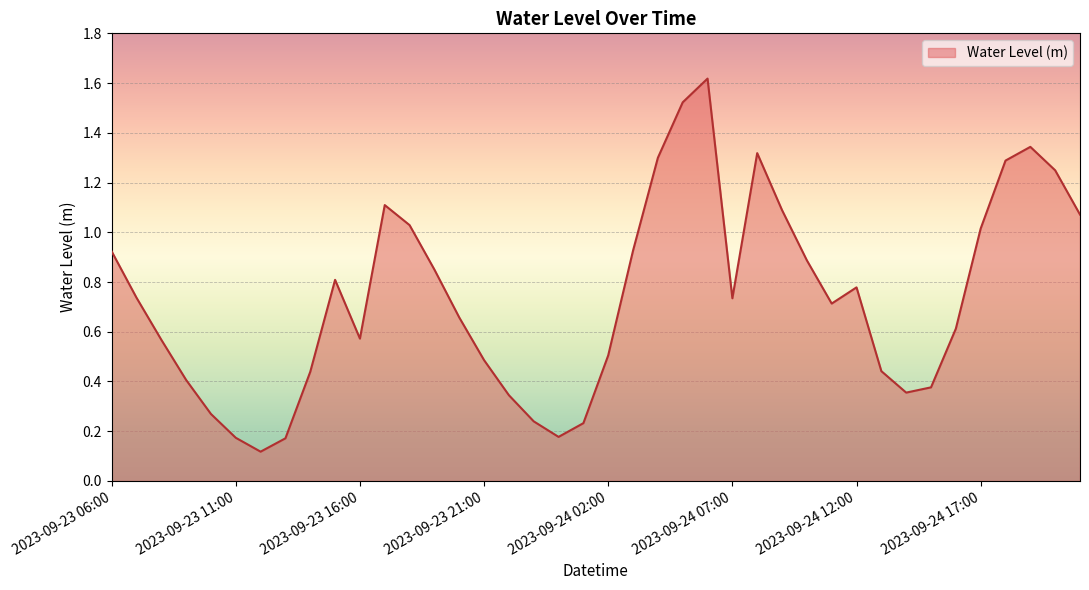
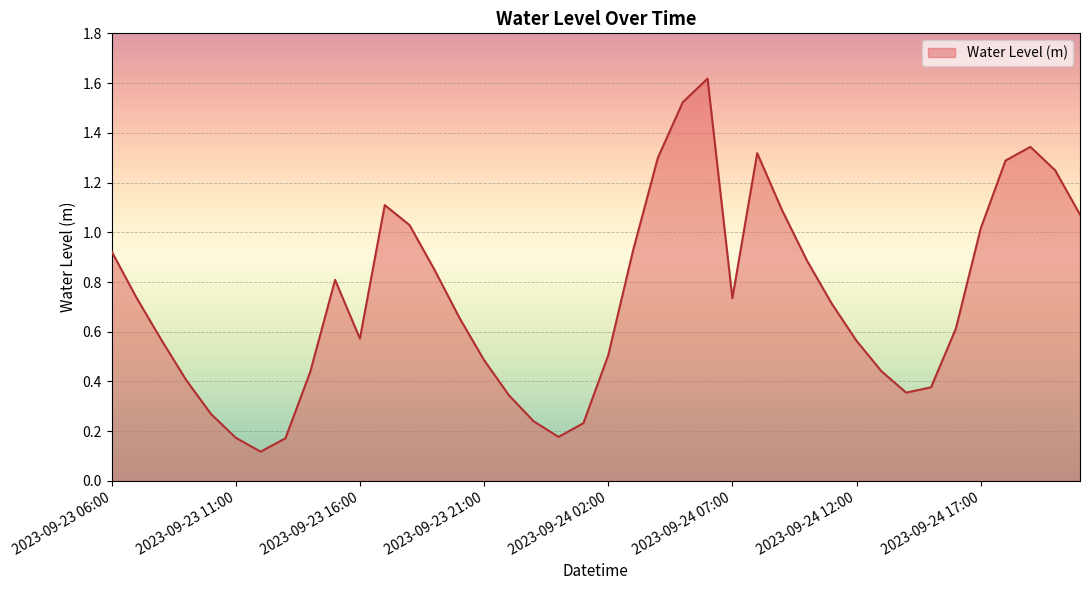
  {
    "2023-09-23 06:00": 0.92,
    "2023-09-23 11:00": 0.17,
    "2023-09-23 16:00": 0.57,
    "2023-09-23 21:00": 0.49,
    "2023-09-24 02:00": 0.51,
    "2023-09-24 07:00": 0.73,
-   "2023-09-24 12:00": 0.78,
+   "2023-09-24 12:00": 0.56,
    "2023-09-24 17:00": 1.02
  }
